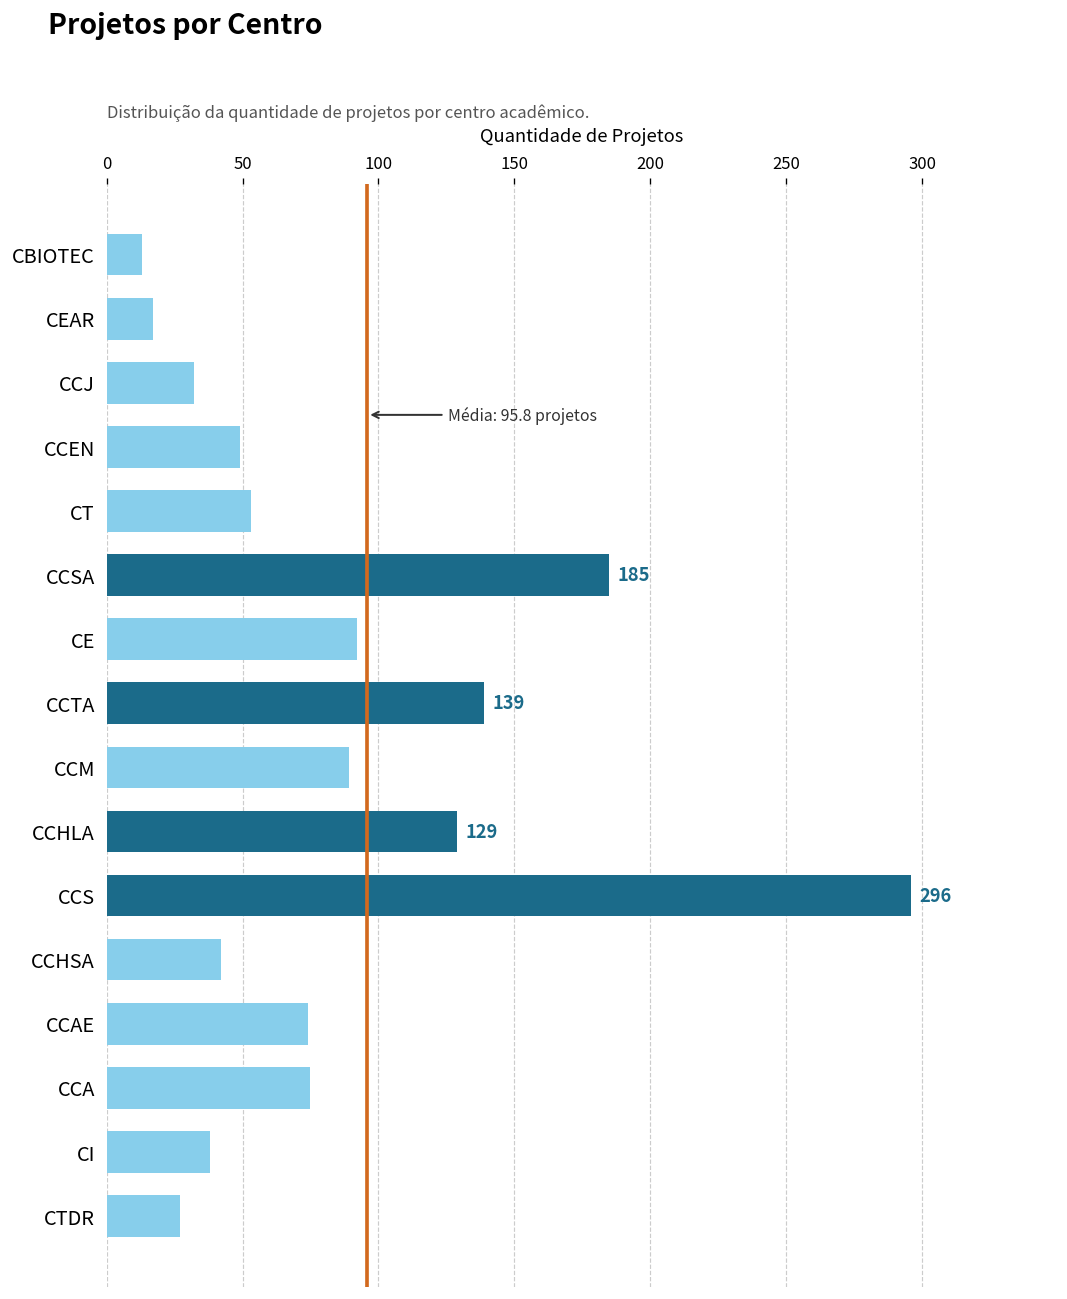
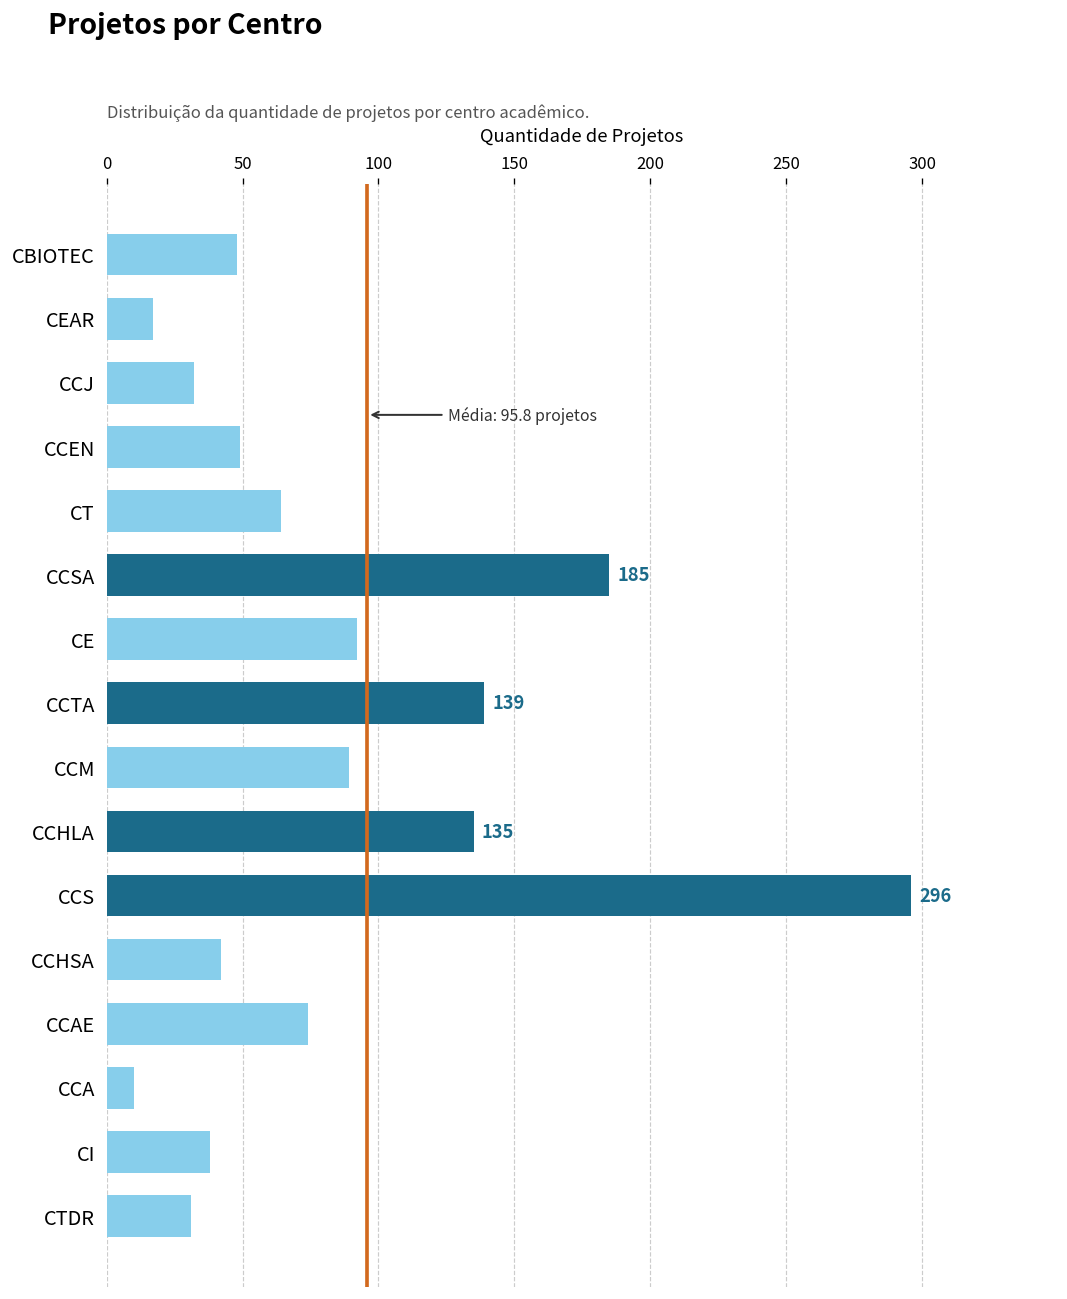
  {
-   "CBIOTEC": 13,
-   "CT": 53,
+   "CBIOTEC": 48,
+   "CT": 64,
    "CCSA": 185,
    "CCTA": 139,
-   "CCHLA": 129,
+   "CCHLA": 135,
    "CCS": 296,
-   "CCA": 75,
-   "CTDR": 27
+   "CCA": 10,
+   "CTDR": 31
  }
